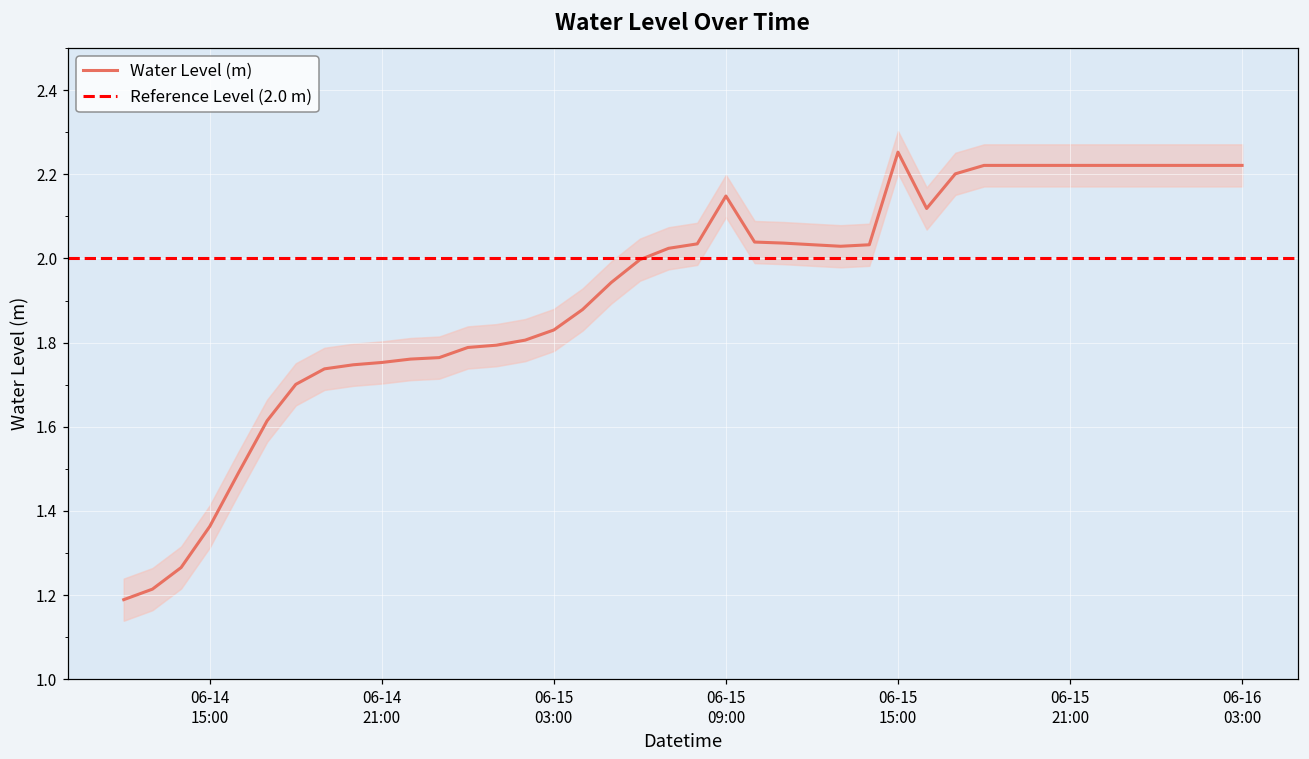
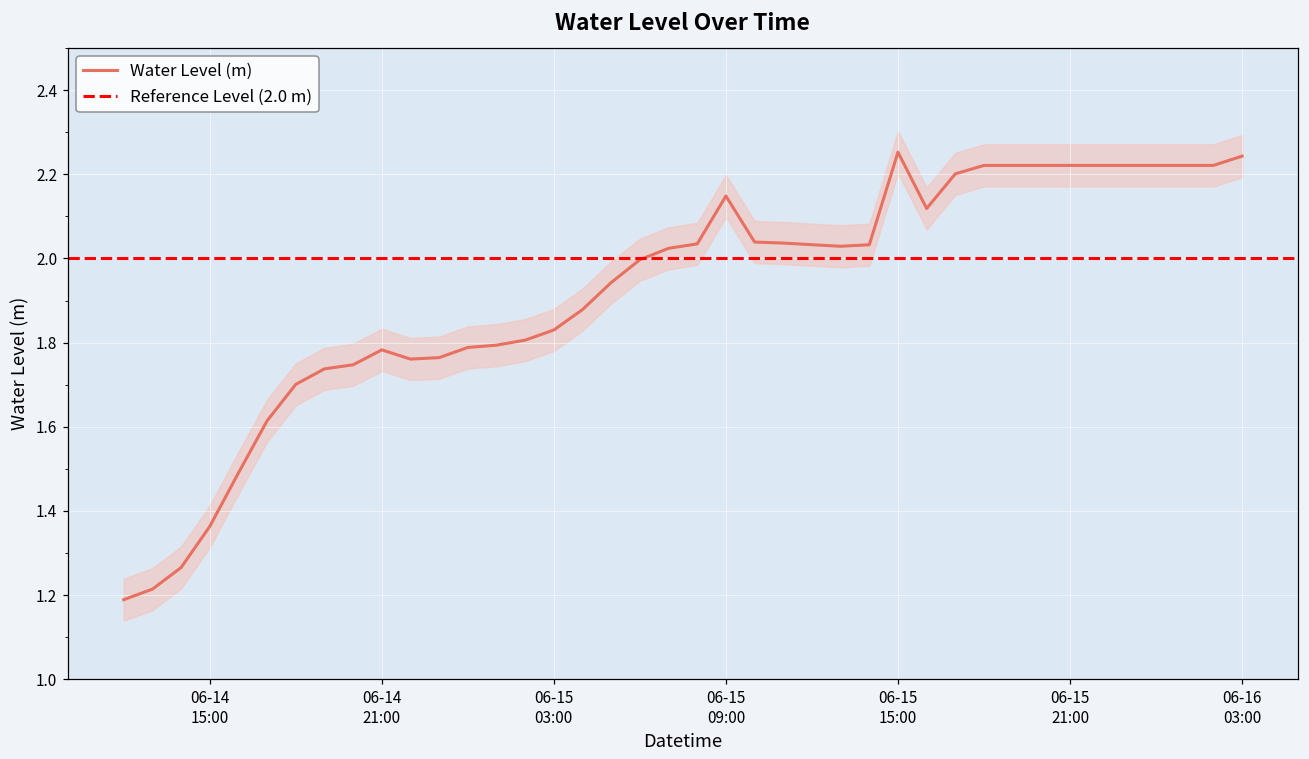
  {
    "Water Level (m)": {
      "06-14 15:00": 1.36,
-     "06-14 21:00": 1.75,
+     "06-14 21:00": 1.78,
      "06-15 03:00": 1.83,
      "06-15 09:00": 2.15,
      "06-15 15:00": 2.25,
      "06-15 21:00": 2.22,
-     "06-16 03:00": 2.22
+     "06-16 03:00": 2.24
    }
  }
